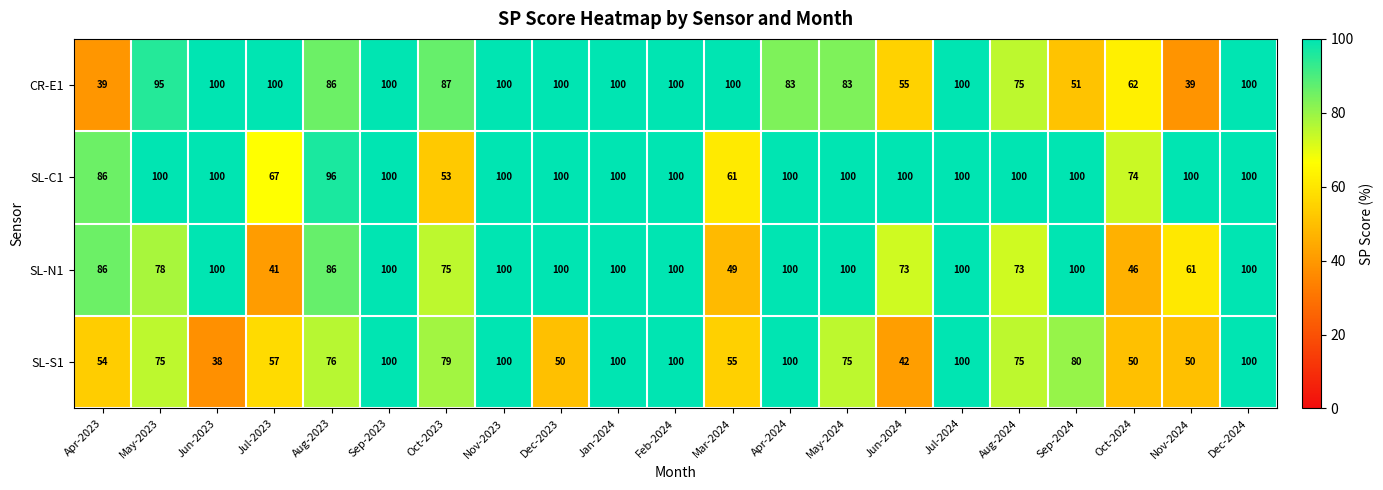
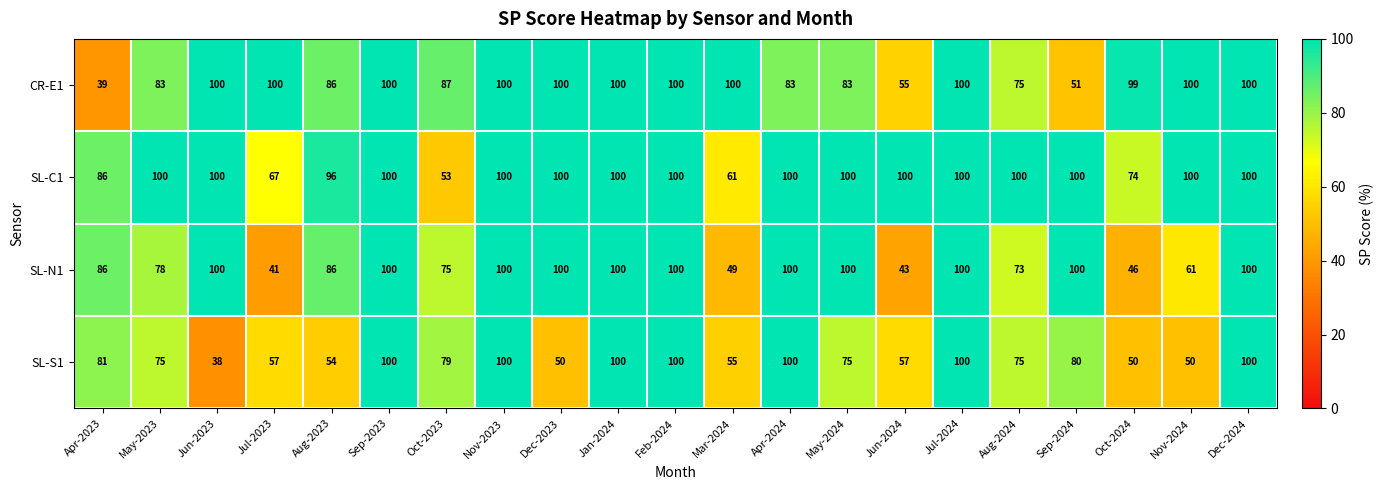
  {
    "CR-E1": {
      "Apr-2023": 39,
-     "May-2023": 95,
+     "May-2023": 83,
      "Jun-2023": 100,
      "Jul-2023": 100,
      "Aug-2023": 86,
      "Sep-2023": 100,
      "Oct-2023": 87,
      "Nov-2023": 100,
      "Dec-2023": 100,
      "Jan-2024": 100,
      "Feb-2024": 100,
      "Mar-2024": 100,
      "Apr-2024": 83,
      "May-2024": 83,
      "Jun-2024": 55,
      "Jul-2024": 100,
      "Aug-2024": 75,
      "Sep-2024": 51,
-     "Oct-2024": 62,
-     "Nov-2024": 39,
+     "Oct-2024": 99,
+     "Nov-2024": 100,
      "Dec-2024": 100
    },
    "SL-C1": {
      "Apr-2023": 86,
      "May-2023": 100,
      "Jun-2023": 100,
      "Jul-2023": 67,
      "Aug-2023": 96,
      "Sep-2023": 100,
      "Oct-2023": 53,
      "Nov-2023": 100,
      "Dec-2023": 100,
      "Jan-2024": 100,
      "Feb-2024": 100,
      "Mar-2024": 61,
      "Apr-2024": 100,
      "May-2024": 100,
      "Jun-2024": 100,
      "Jul-2024": 100,
      "Aug-2024": 100,
      "Sep-2024": 100,
      "Oct-2024": 74,
      "Nov-2024": 100,
      "Dec-2024": 100
    },
    "SL-N1": {
      "Apr-2023": 86,
      "May-2023": 78,
      "Jun-2023": 100,
      "Jul-2023": 41,
      "Aug-2023": 86,
      "Sep-2023": 100,
      "Oct-2023": 75,
      "Nov-2023": 100,
      "Dec-2023": 100,
      "Jan-2024": 100,
      "Feb-2024": 100,
      "Mar-2024": 49,
      "Apr-2024": 100,
      "May-2024": 100,
-     "Jun-2024": 73,
+     "Jun-2024": 43,
      "Jul-2024": 100,
      "Aug-2024": 73,
      "Sep-2024": 100,
      "Oct-2024": 46,
      "Nov-2024": 61,
      "Dec-2024": 100
    },
    "SL-S1": {
-     "Apr-2023": 54,
+     "Apr-2023": 81,
      "May-2023": 75,
      "Jun-2023": 38,
      "Jul-2023": 57,
-     "Aug-2023": 76,
+     "Aug-2023": 54,
      "Sep-2023": 100,
      "Oct-2023": 79,
      "Nov-2023": 100,
      "Dec-2023": 50,
      "Jan-2024": 100,
      "Feb-2024": 100,
      "Mar-2024": 55,
      "Apr-2024": 100,
      "May-2024": 75,
-     "Jun-2024": 42,
+     "Jun-2024": 57,
      "Jul-2024": 100,
      "Aug-2024": 75,
      "Sep-2024": 80,
      "Oct-2024": 50,
      "Nov-2024": 50,
      "Dec-2024": 100
    }
  }
